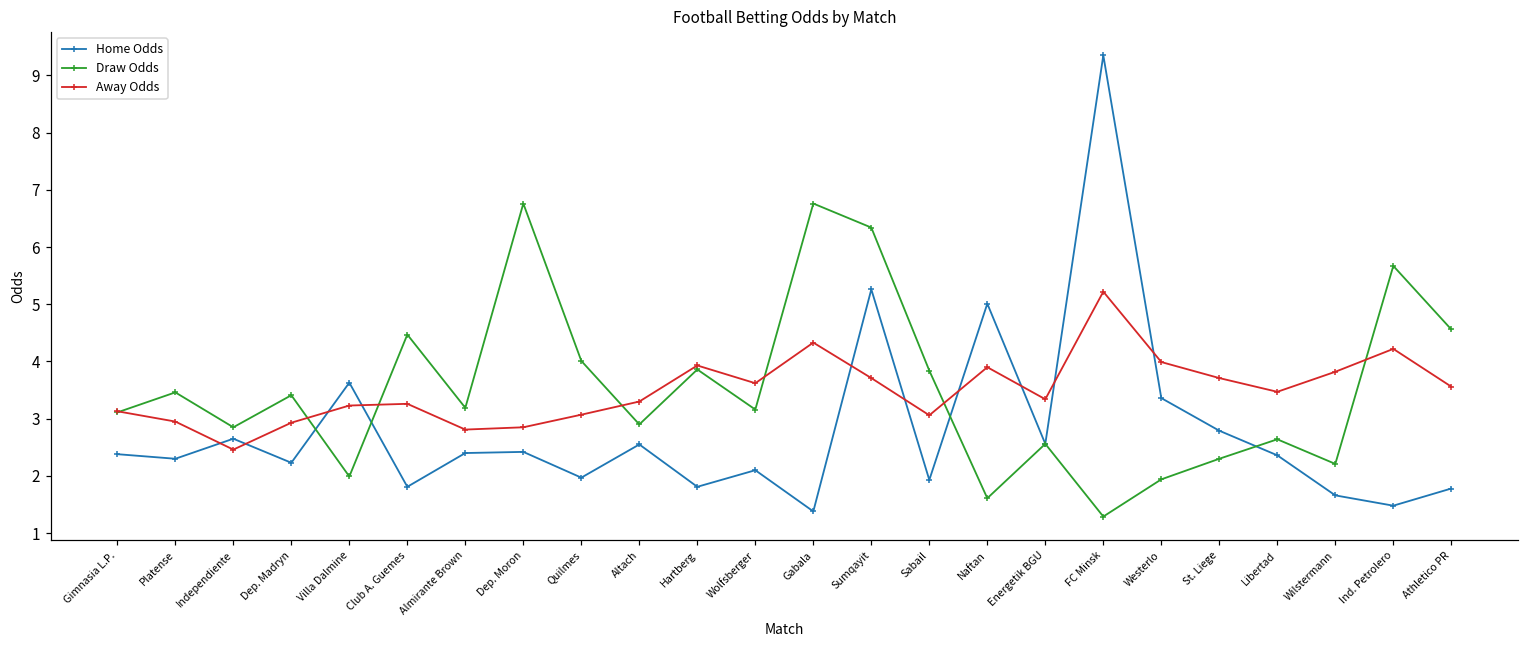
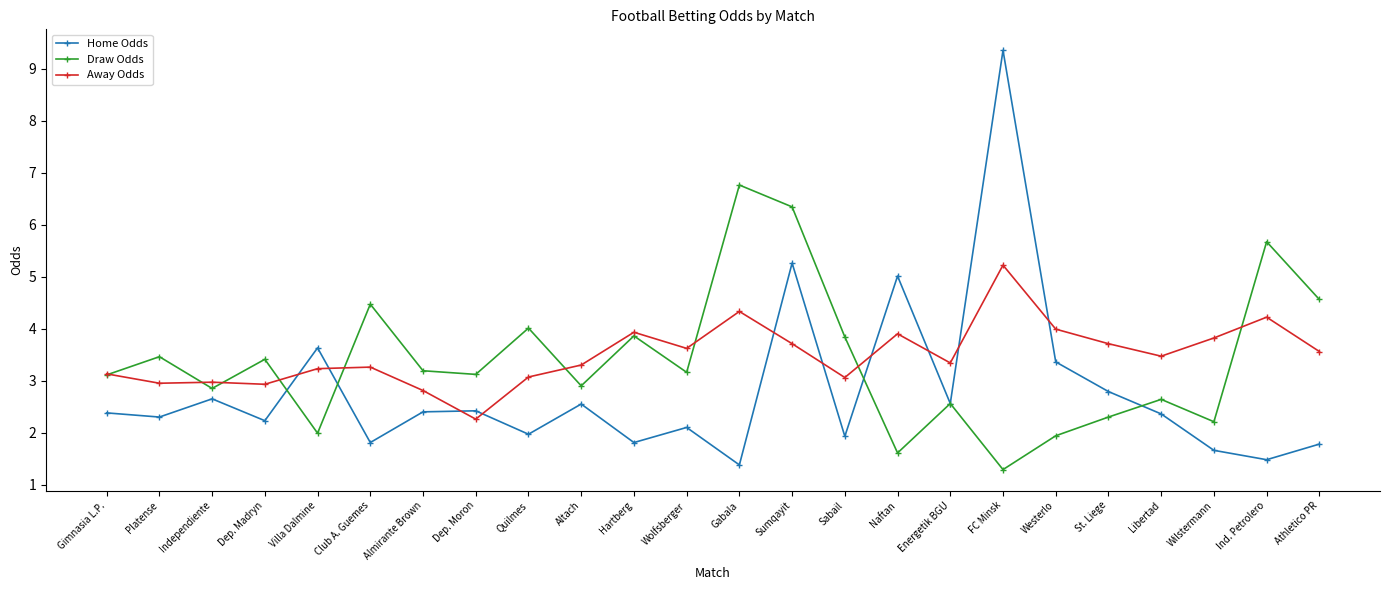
  {
    "Home Odds": {
      "Gimnasia L.P.": 2.4,
      "Platense": 2.3,
      "Independiente": 2.7,
      "Dep. Madryn": 2.2,
      "Villa Dalmine": 3.6,
      "Club A. Guemes": 1.8,
      "Almirante Brown": 2.4,
      "Dep. Moron": 2.4,
      "Quilmes": 2.0,
      "Altach": 2.6,
      "Hartberg": 1.8,
      "Wolfsberger": 2.1,
      "Gabala": 1.4,
      "Sumqayit": 5.3,
      "Sabail": 1.9,
      "Naftan": 5.0,
      "FC Minsk": 9.4,
      "Westerlo": 3.4,
      "St. Liege": 2.8,
      "Libertad": 2.4,
      "Wilstermann": 1.7,
      "Ind. Petrolero": 1.5,
      "Athletico PR": 1.8
    },
    "Draw Odds": {
      "Platense": 3.5,
      "Independiente": 2.9,
      "Dep. Madryn": 3.4,
      "Villa Dalmine": 2.0,
      "Club A. Guemes": 4.5,
      "Almirante Brown": 3.2,
-     "Dep. Moron": 6.8,
+     "Dep. Moron": 3.1,
      "Quilmes": 4.0,
      "Altach": 2.9,
      "Hartberg": 3.9,
      "Wolfsberger": 3.2,
      "Gabala": 6.8,
      "Sumqayit": 6.3,
      "Sabail": 3.8,
      "Naftan": 1.6,
      "FC Minsk": 1.3,
      "Westerlo": 1.9,
      "St. Liege": 2.3,
      "Libertad": 2.6,
      "Wilstermann": 2.2,
      "Ind. Petrolero": 5.7,
      "Athletico PR": 4.6
    },
    "Away Odds": {
      "Platense": 3.0,
-     "Independiente": 2.5,
+     "Independiente": 3.0,
      "Dep. Madryn": 2.9,
      "Villa Dalmine": 3.2,
      "Club A. Guemes": 3.3,
      "Almirante Brown": 2.8,
-     "Dep. Moron": 2.9,
+     "Dep. Moron": 2.3,
      "Quilmes": 3.1,
      "Altach": 3.3,
      "Hartberg": 3.9,
      "Wolfsberger": 3.6,
      "Gabala": 4.3,
      "Sumqayit": 3.7,
      "Sabail": 3.1,
      "Naftan": 3.9,
      "Energetik BGU": 3.3,
      "FC Minsk": 5.2,
      "Westerlo": 4.0,
      "St. Liege": 3.7,
      "Libertad": 3.5,
      "Wilstermann": 3.8,
      "Ind. Petrolero": 4.2,
      "Athletico PR": 3.6
    }
  }
